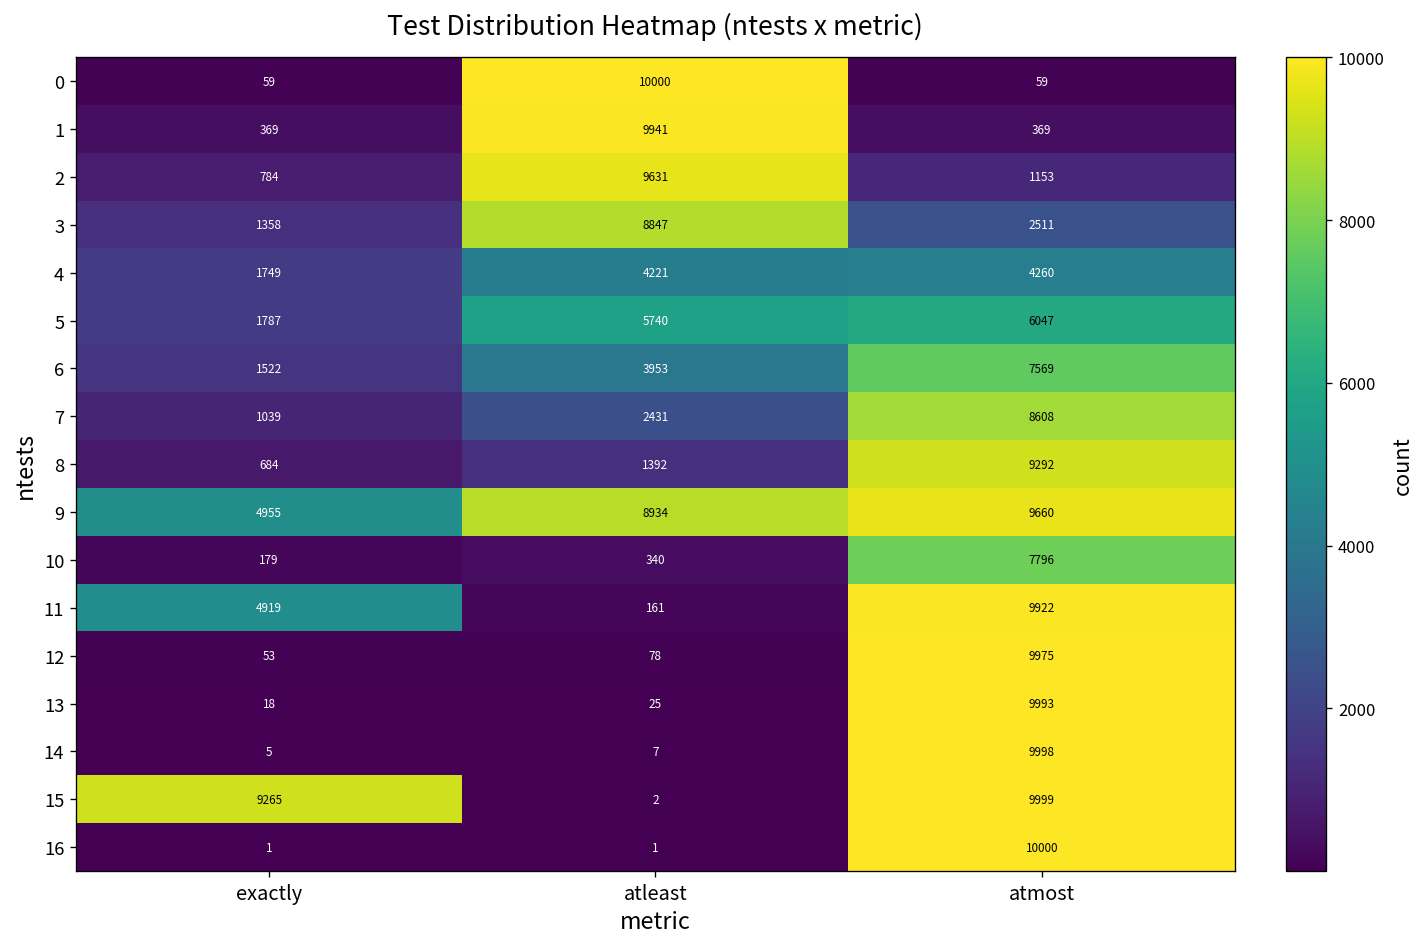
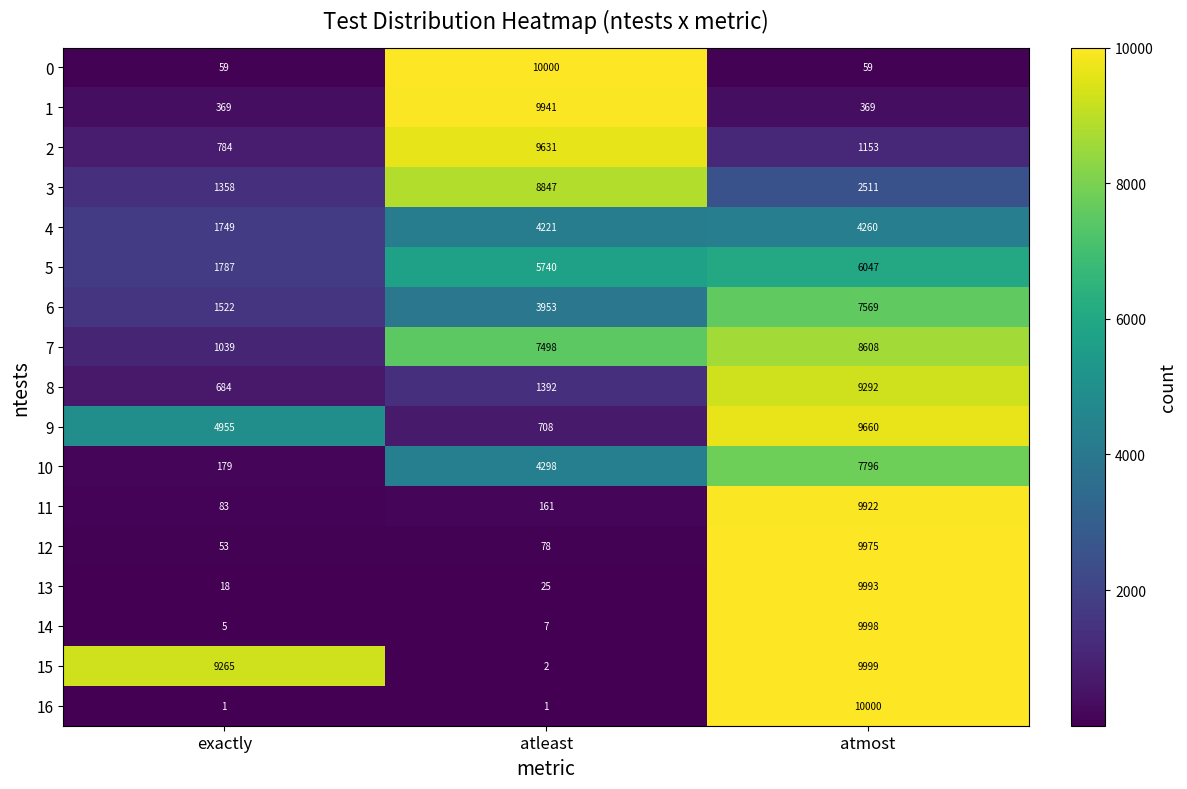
  {
    "0": {
      "exactly": 59,
      "atleast": 10000,
      "atmost": 59
    },
    "1": {
      "exactly": 369,
      "atleast": 9941,
      "atmost": 369
    },
    "2": {
      "exactly": 784,
      "atleast": 9631,
      "atmost": 1153
    },
    "3": {
      "exactly": 1358,
      "atleast": 8847,
      "atmost": 2511
    },
    "4": {
      "exactly": 1749,
      "atleast": 4221,
      "atmost": 4260
    },
    "5": {
      "exactly": 1787,
      "atleast": 5740,
      "atmost": 6047
    },
    "6": {
      "exactly": 1522,
      "atleast": 3953,
      "atmost": 7569
    },
    "7": {
      "exactly": 1039,
-     "atleast": 2431,
+     "atleast": 7498,
      "atmost": 8608
    },
    "8": {
      "exactly": 684,
      "atleast": 1392,
      "atmost": 9292
    },
    "9": {
      "exactly": 4955,
-     "atleast": 8934,
+     "atleast": 708,
      "atmost": 9660
    },
    "10": {
      "exactly": 179,
-     "atleast": 340,
+     "atleast": 4298,
      "atmost": 7796
    },
    "11": {
-     "exactly": 4919,
+     "exactly": 83,
      "atleast": 161,
      "atmost": 9922
    },
    "12": {
      "exactly": 53,
      "atleast": 78,
      "atmost": 9975
    },
    "13": {
      "exactly": 18,
      "atleast": 25,
      "atmost": 9993
    },
    "14": {
      "exactly": 5,
      "atleast": 7,
      "atmost": 9998
    },
    "15": {
      "exactly": 9265,
      "atleast": 2,
      "atmost": 9999
    },
    "16": {
      "exactly": 1,
      "atleast": 1,
      "atmost": 10000
    }
  }
